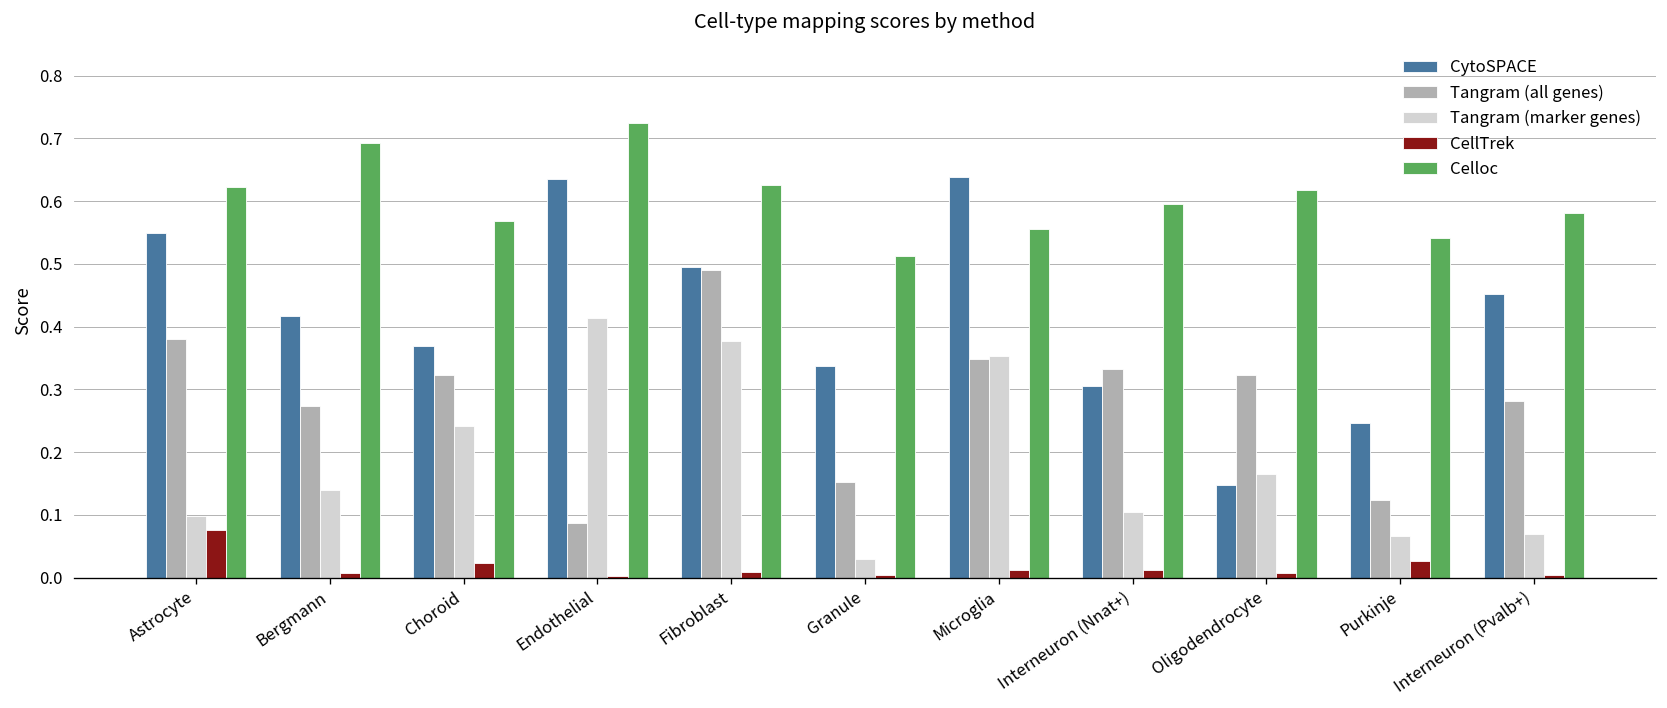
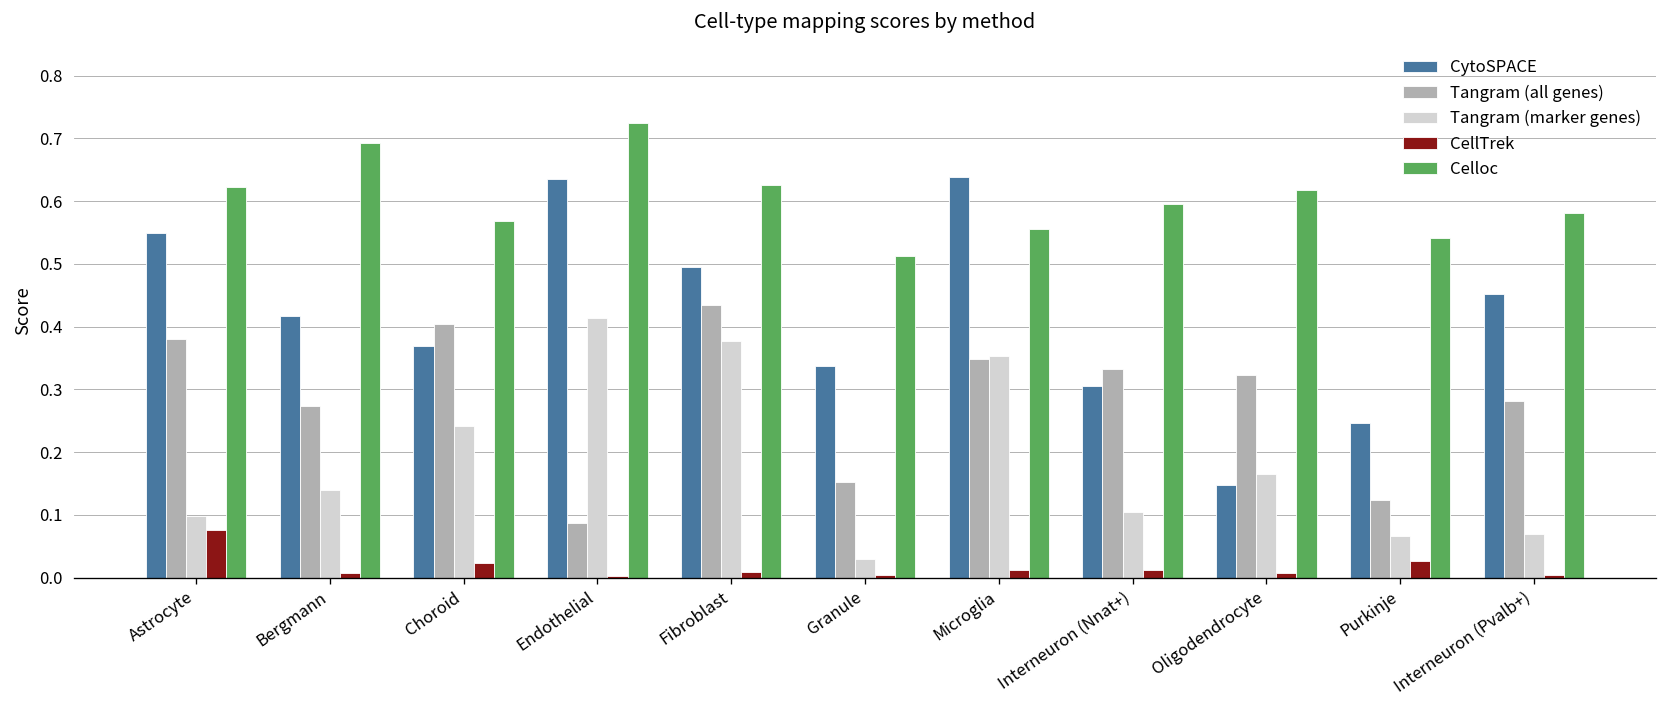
  {
    "CytoSPACE": {
      "Astrocyte": 0.55,
      "Bergmann": 0.42,
      "Choroid": 0.37,
      "Endothelial": 0.64,
      "Fibroblast": 0.49,
      "Granule": 0.34,
      "Microglia": 0.64,
      "Interneuron (Nnat+)": 0.30,
      "Oligodendrocyte": 0.15,
      "Purkinje": 0.25,
      "Interneuron (Pvalb+)": 0.45
    },
    "Tangram (all genes)": {
      "Astrocyte": 0.38,
      "Bergmann": 0.27,
-     "Choroid": 0.32,
+     "Choroid": 0.40,
      "Endothelial": 0.09,
-     "Fibroblast": 0.49,
+     "Fibroblast": 0.43,
      "Granule": 0.15,
      "Microglia": 0.35,
      "Interneuron (Nnat+)": 0.33,
      "Oligodendrocyte": 0.32,
      "Purkinje": 0.12,
      "Interneuron (Pvalb+)": 0.28
    },
    "Tangram (marker genes)": {
      "Astrocyte": 0.10,
      "Bergmann": 0.14,
      "Choroid": 0.24,
      "Endothelial": 0.41,
      "Fibroblast": 0.38,
      "Granule": 0.03,
      "Microglia": 0.35,
      "Interneuron (Nnat+)": 0.11,
      "Oligodendrocyte": 0.16,
      "Purkinje": 0.07,
      "Interneuron (Pvalb+)": 0.07
    },
    "CellTrek": {
      "Astrocyte": 0.08,
      "Bergmann": 0.01,
      "Choroid": 0.02,
      "Fibroblast": 0.01,
      "Microglia": 0.01,
      "Interneuron (Nnat+)": 0.01,
      "Oligodendrocyte": 0.01,
      "Purkinje": 0.03
    },
    "Celloc": {
      "Astrocyte": 0.62,
      "Bergmann": 0.69,
      "Choroid": 0.57,
      "Endothelial": 0.73,
      "Fibroblast": 0.63,
      "Granule": 0.51,
      "Microglia": 0.56,
      "Interneuron (Nnat+)": 0.60,
      "Oligodendrocyte": 0.62,
      "Purkinje": 0.54,
      "Interneuron (Pvalb+)": 0.58
    }
  }
